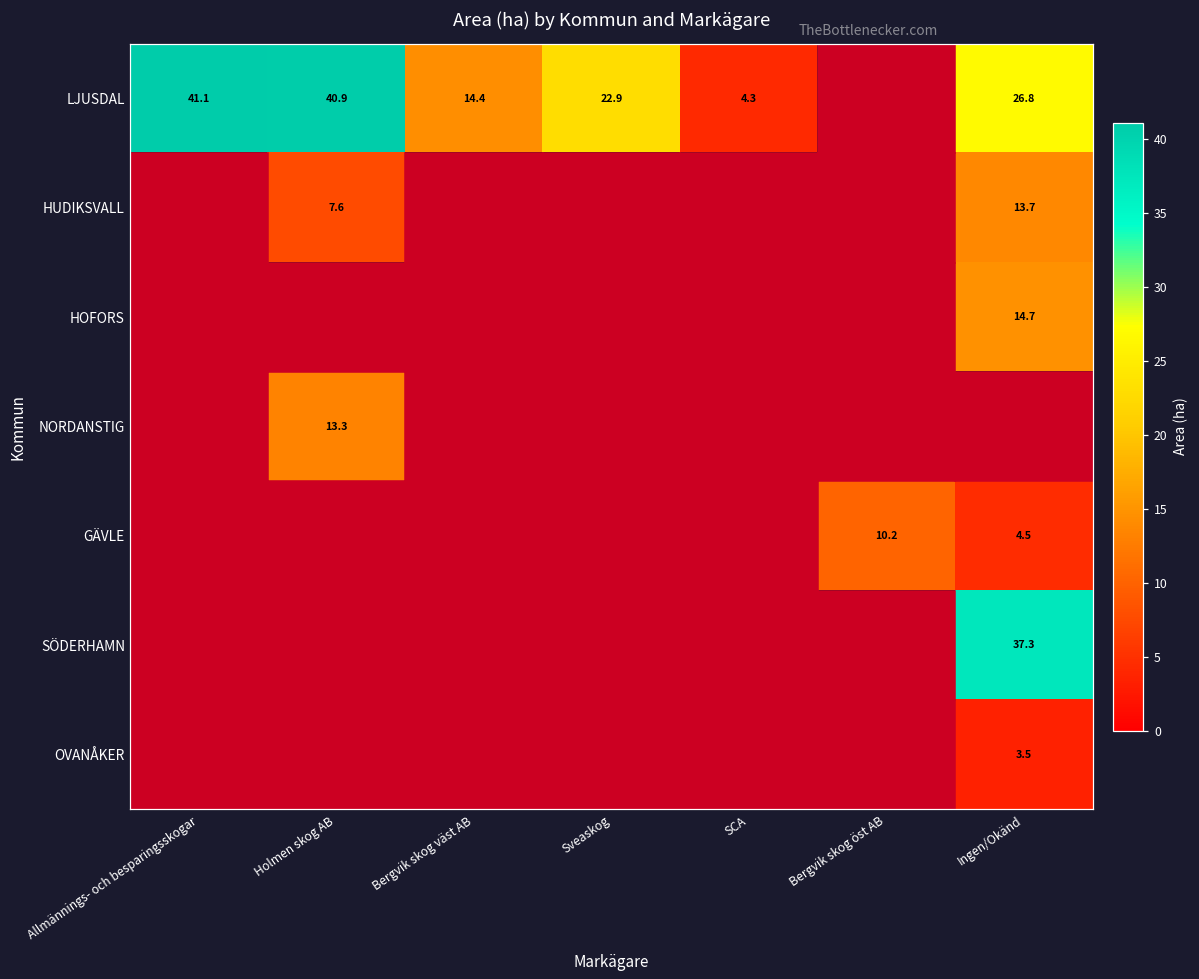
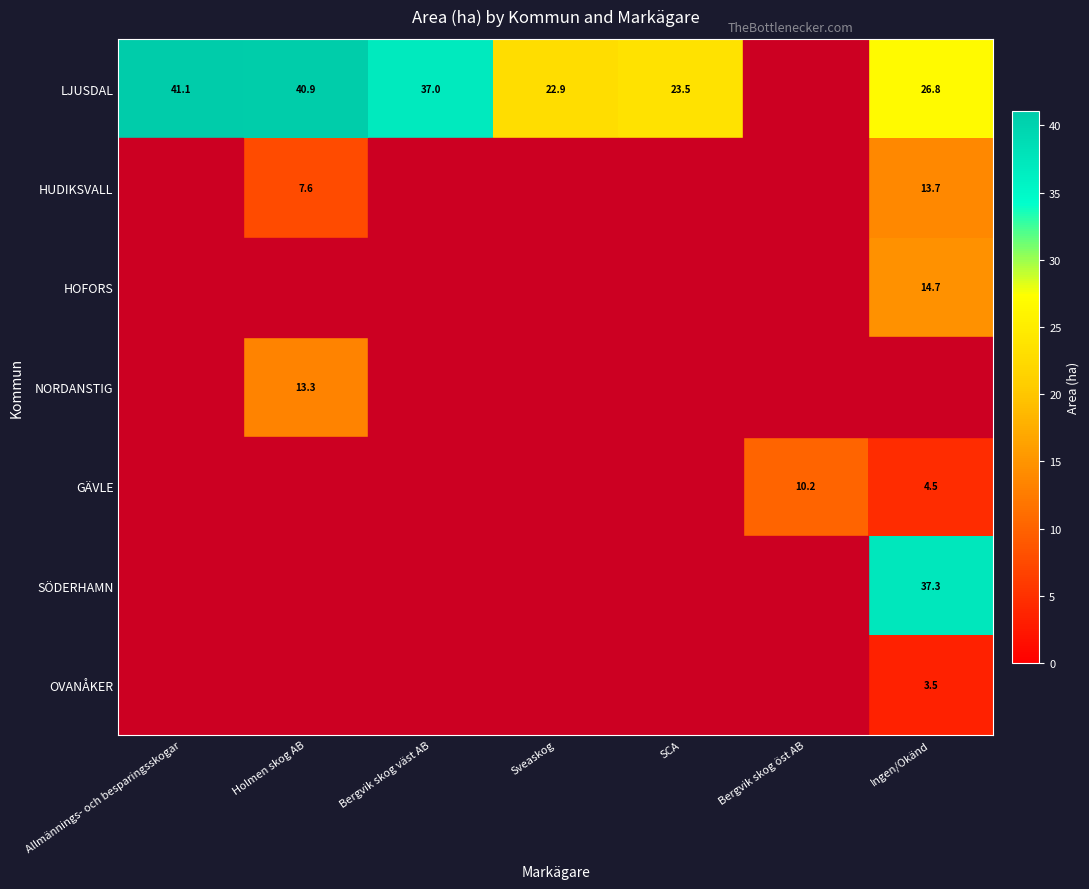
  {
    "LJUSDAL": {
      "Allmännings- och besparingsskogar": 41.1,
      "Holmen skog AB": 40.9,
-     "Bergvik skog väst AB": 14.4,
+     "Bergvik skog väst AB": 37.0,
      "Sveaskog": 22.9,
-     "SCA": 4.3,
+     "SCA": 23.5,
      "Ingen/Okänd": 26.8
    },
    "HUDIKSVALL": {
      "Holmen skog AB": 7.6,
      "Ingen/Okänd": 13.7
    },
    "HOFORS": {
      "Ingen/Okänd": 14.7
    },
    "NORDANSTIG": {
      "Holmen skog AB": 13.3
    },
    "GÄVLE": {
      "Bergvik skog öst AB": 10.2,
      "Ingen/Okänd": 4.5
    },
    "SÖDERHAMN": {
      "Ingen/Okänd": 37.3
    },
    "OVANÅKER": {
      "Ingen/Okänd": 3.5
    }
  }
